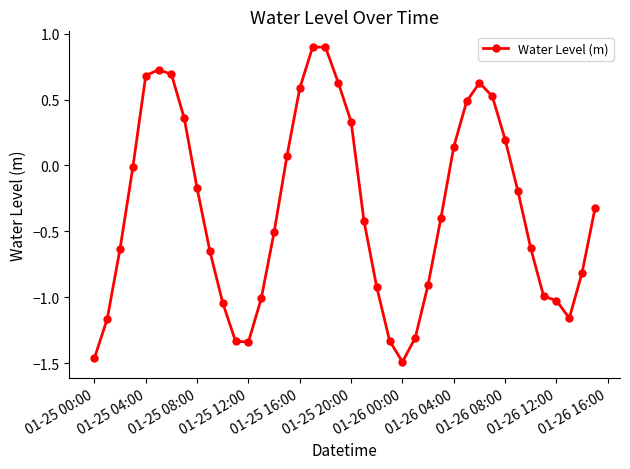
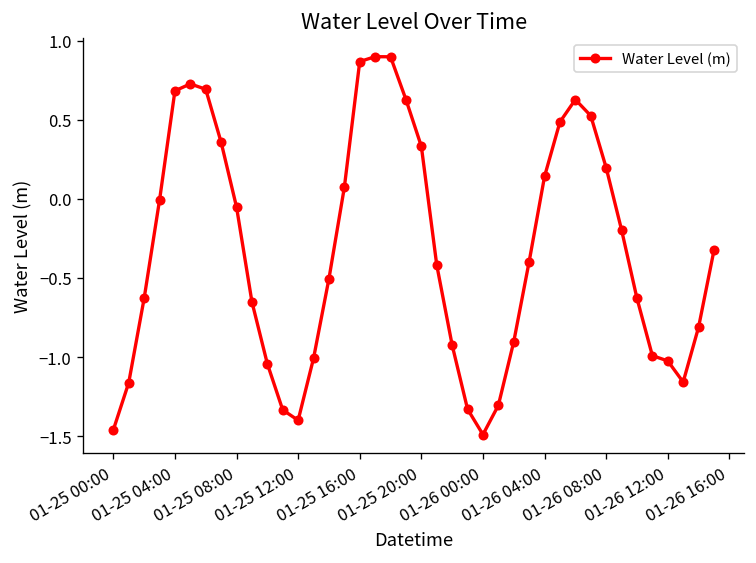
  {
    "01-25 00:00": -1.46,
    "01-25 04:00": 0.68,
-   "01-25 08:00": -0.17,
-   "01-25 12:00": -1.34,
-   "01-25 16:00": 0.59,
+   "01-25 08:00": -0.05,
+   "01-25 12:00": -1.40,
+   "01-25 16:00": 0.87,
    "01-25 20:00": 0.33,
    "01-26 00:00": -1.49,
    "01-26 04:00": 0.14,
    "01-26 08:00": 0.20,
    "01-26 12:00": -1.02
  }
